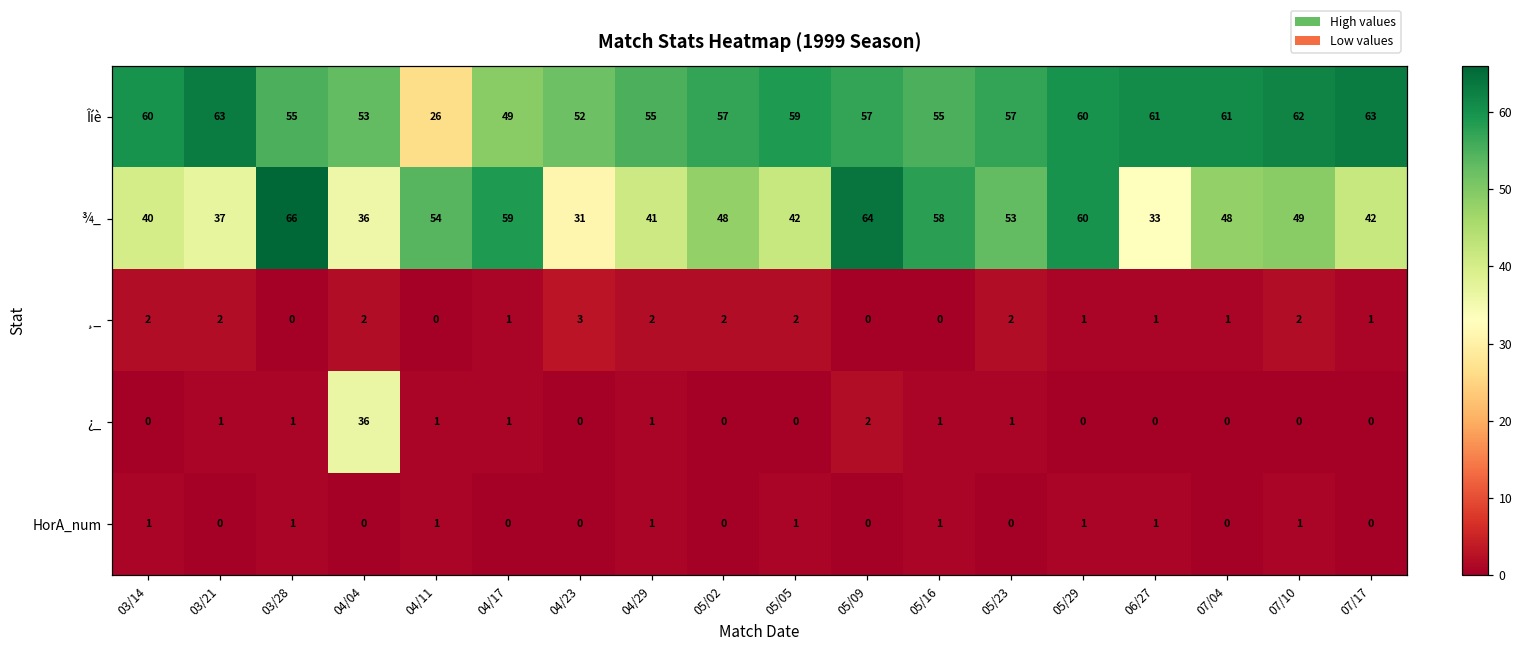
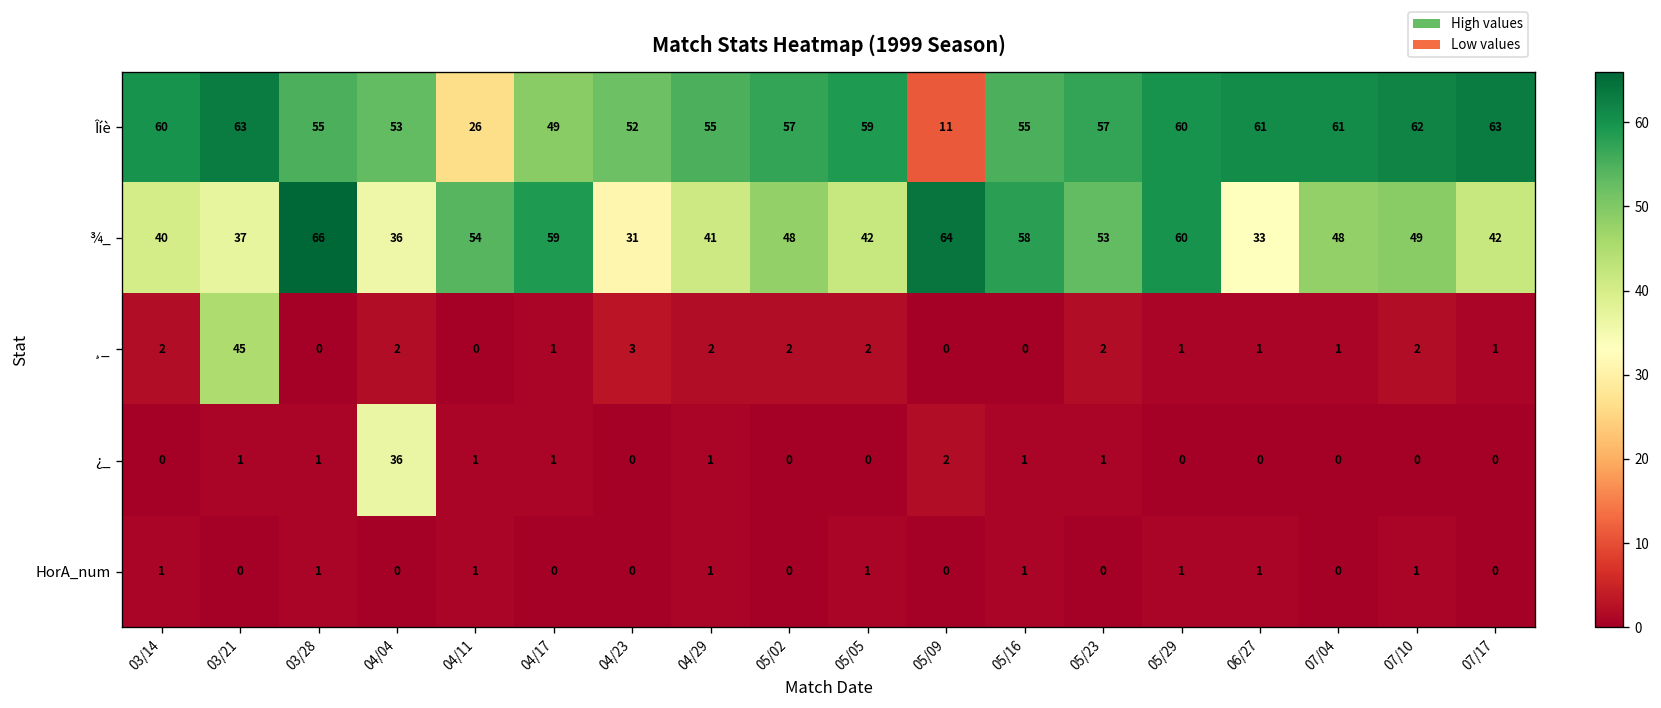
  {
    "Îíè": {
      "03/14": 60,
      "03/21": 63,
      "03/28": 55,
      "04/04": 53,
      "04/11": 26,
      "04/17": 49,
      "04/23": 52,
      "04/29": 55,
      "05/02": 57,
      "05/05": 59,
-     "05/09": 57,
+     "05/09": 11,
      "05/16": 55,
      "05/23": 57,
      "05/29": 60,
      "06/27": 61,
      "07/04": 61,
      "07/10": 62,
      "07/17": 63
    },
    "¾_": {
      "03/14": 40,
      "03/21": 37,
      "03/28": 66,
      "04/04": 36,
      "04/11": 54,
      "04/17": 59,
      "04/23": 31,
      "04/29": 41,
      "05/02": 48,
      "05/05": 42,
      "05/09": 64,
      "05/16": 58,
      "05/23": 53,
      "05/29": 60,
      "06/27": 33,
      "07/04": 48,
      "07/10": 49,
      "07/17": 42
    },
    "¸_": {
      "03/14": 2,
-     "03/21": 2,
+     "03/21": 45,
      "03/28": 0,
      "04/04": 2,
      "04/11": 0,
      "04/17": 1,
      "04/23": 3,
      "04/29": 2,
      "05/02": 2,
      "05/05": 2,
      "05/09": 0,
      "05/16": 0,
      "05/23": 2,
      "05/29": 1,
      "06/27": 1,
      "07/04": 1,
      "07/10": 2,
      "07/17": 1
    },
    "¿_": {
      "03/14": 0,
      "03/21": 1,
      "03/28": 1,
      "04/04": 36,
      "04/11": 1,
      "04/17": 1,
      "04/23": 0,
      "04/29": 1,
      "05/02": 0,
      "05/05": 0,
      "05/09": 2,
      "05/16": 1,
      "05/23": 1,
      "05/29": 0,
      "06/27": 0,
      "07/04": 0,
      "07/10": 0,
      "07/17": 0
    },
    "HorA_num": {
      "03/14": 1,
      "03/21": 0,
      "03/28": 1,
      "04/04": 0,
      "04/11": 1,
      "04/17": 0,
      "04/23": 0,
      "04/29": 1,
      "05/02": 0,
      "05/05": 1,
      "05/09": 0,
      "05/16": 1,
      "05/23": 0,
      "05/29": 1,
      "06/27": 1,
      "07/04": 0,
      "07/10": 1,
      "07/17": 0
    }
  }
